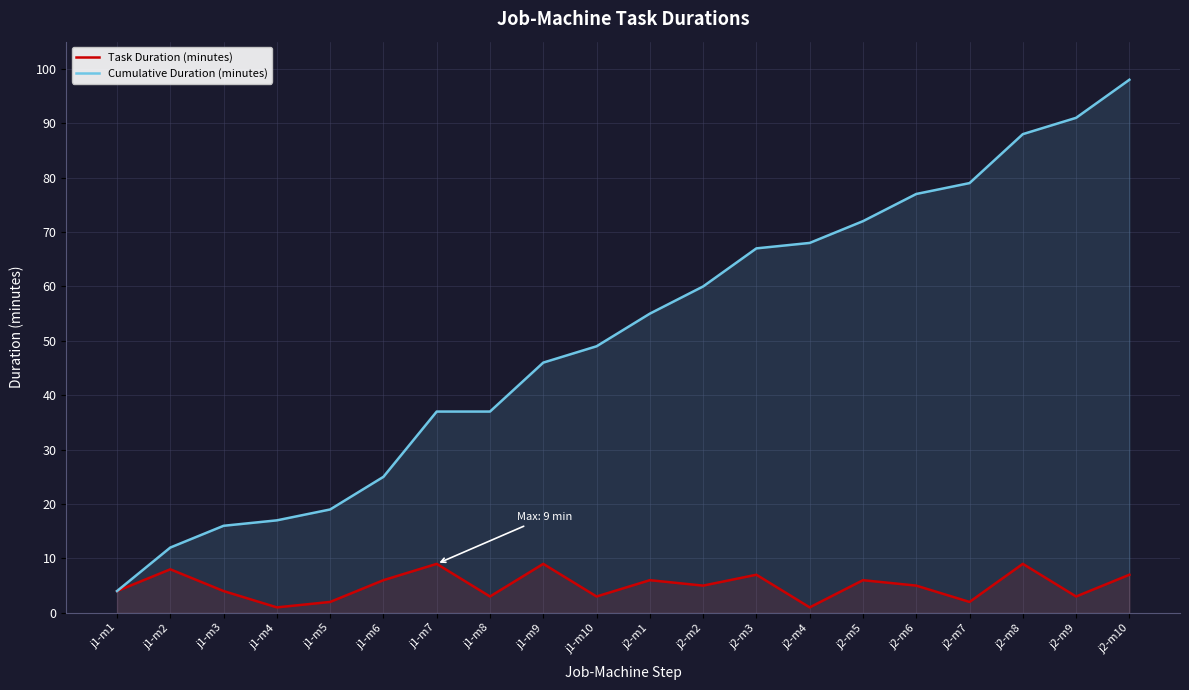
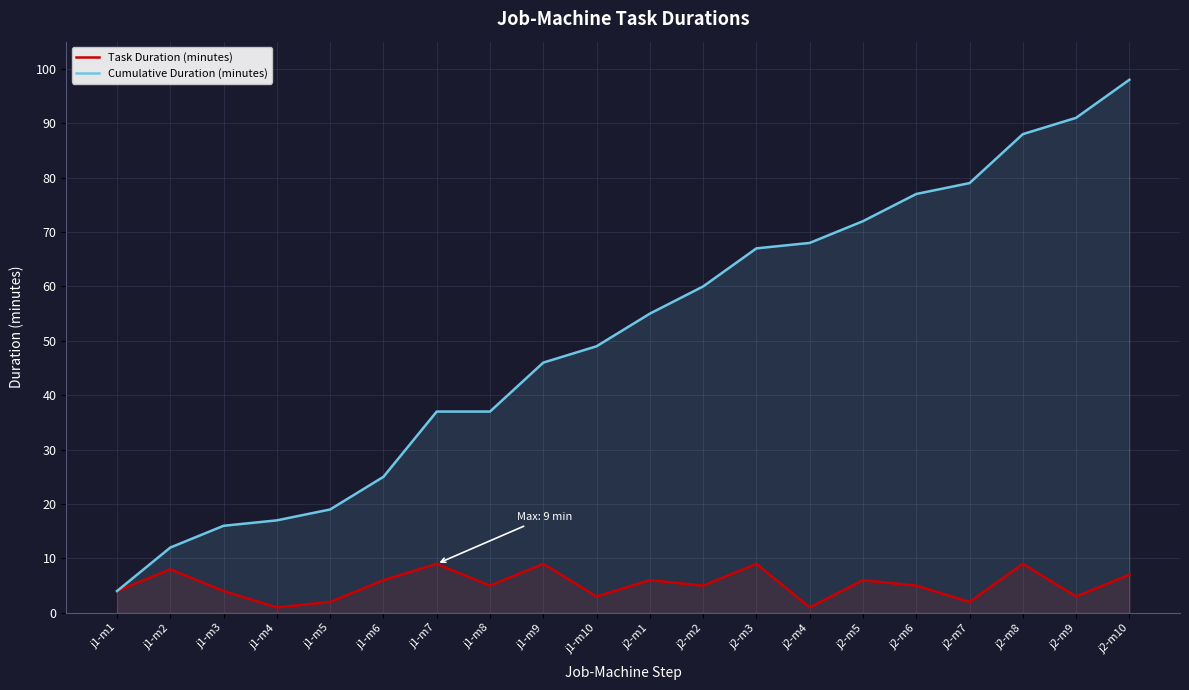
  {
    "Task Duration (minutes)": {
      "j1-m2": 8,
      "j1-m3": 4,
      "j1-m4": 1,
      "j1-m5": 2,
      "j1-m6": 6,
      "j1-m7": 9,
-     "j1-m8": 3,
+     "j1-m8": 5,
      "j1-m10": 3,
      "j2-m1": 6,
      "j2-m2": 5,
-     "j2-m3": 7,
+     "j2-m3": 9,
      "j2-m4": 1,
      "j2-m5": 6,
      "j2-m6": 5,
      "j2-m7": 2,
      "j2-m8": 9,
      "j2-m9": 3,
      "j2-m10": 7
    },
    "Cumulative Duration (minutes)": {
      "j1-m2": 12,
      "j1-m3": 16,
      "j1-m4": 17,
      "j1-m5": 19,
      "j1-m6": 25,
      "j1-m7": 37,
      "j1-m8": 37,
      "j1-m9": 46,
      "j1-m10": 49,
      "j2-m1": 55,
      "j2-m2": 60,
      "j2-m3": 67,
      "j2-m4": 68,
      "j2-m5": 72,
      "j2-m6": 77,
      "j2-m7": 79,
      "j2-m8": 88,
      "j2-m9": 91,
      "j2-m10": 98
    }
  }
